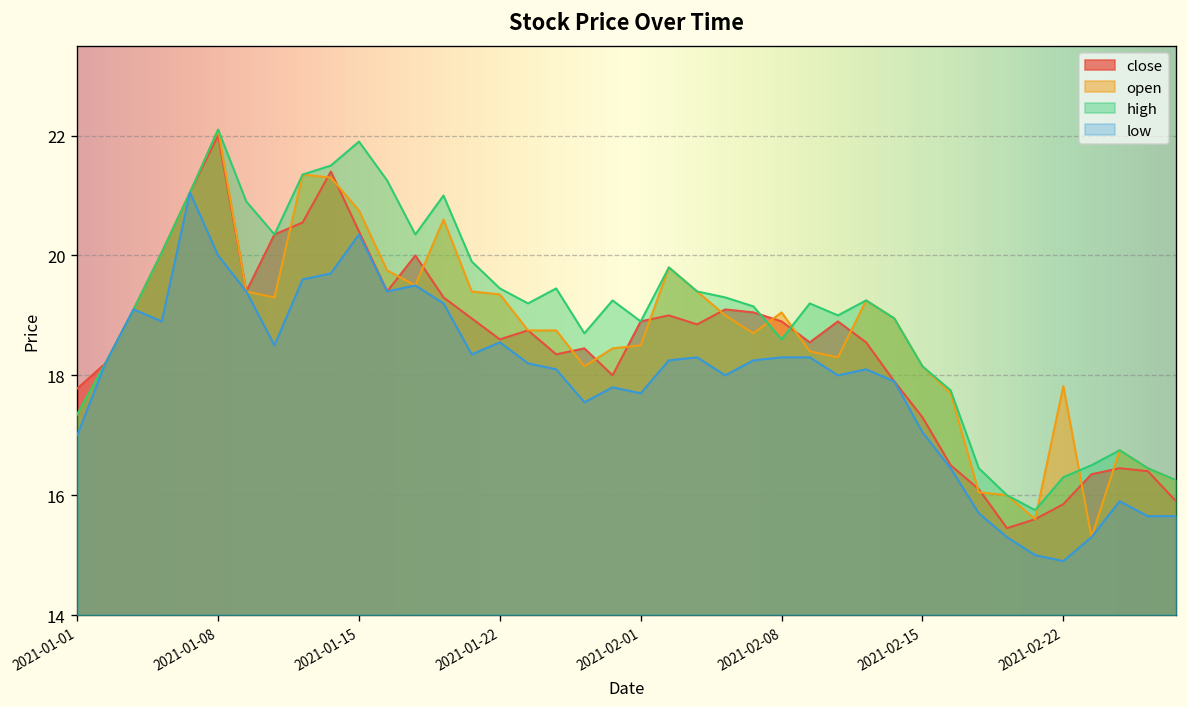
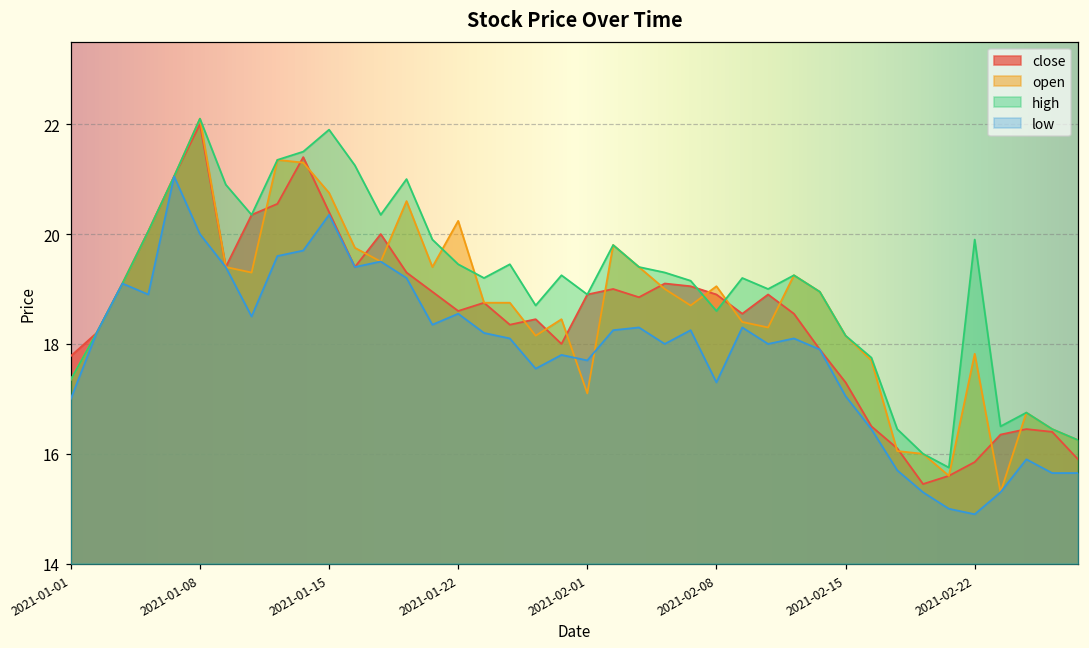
  {
    "close": {
      "2021-01-01": 17.8,
      "2021-01-08": 22.0,
      "2021-02-08": 18.9,
      "2021-02-15": 17.3,
      "2021-02-22": 15.9
    },
    "open": {
      "2021-01-15": 20.8,
-     "2021-01-22": 19.4,
-     "2021-02-01": 18.5,
+     "2021-01-22": 20.2,
+     "2021-02-01": 17.1,
      "2021-02-08": 19.1,
      "2021-02-22": 17.8
    },
    "high": {
      "2021-01-15": 21.9,
      "2021-01-22": 19.5,
      "2021-02-08": 18.6,
-     "2021-02-22": 16.3
+     "2021-02-22": 19.9
    },
    "low": {
      "2021-01-01": 17.0,
      "2021-01-08": 20.0,
      "2021-02-01": 17.7,
-     "2021-02-08": 18.3,
+     "2021-02-08": 17.3,
      "2021-02-15": 17.1,
      "2021-02-22": 14.9
    }
  }
